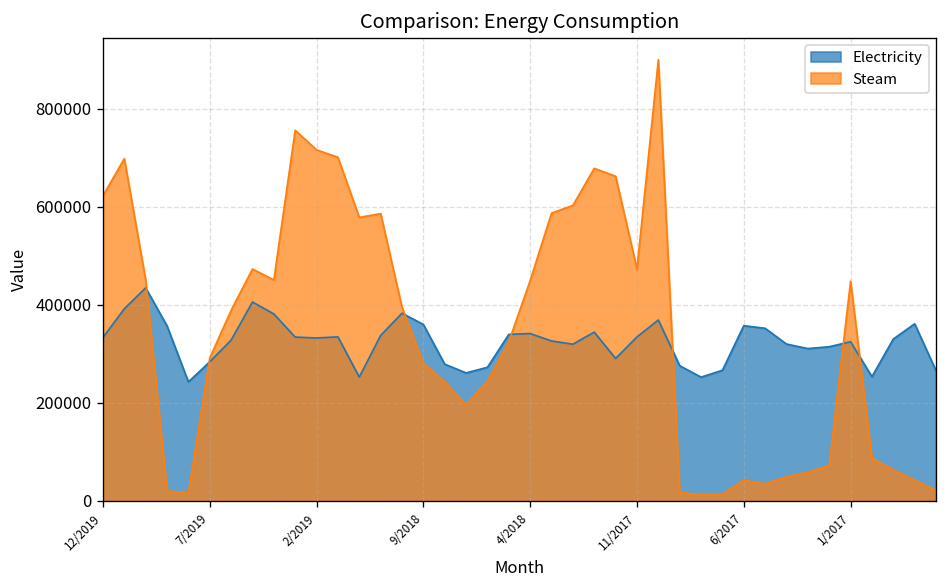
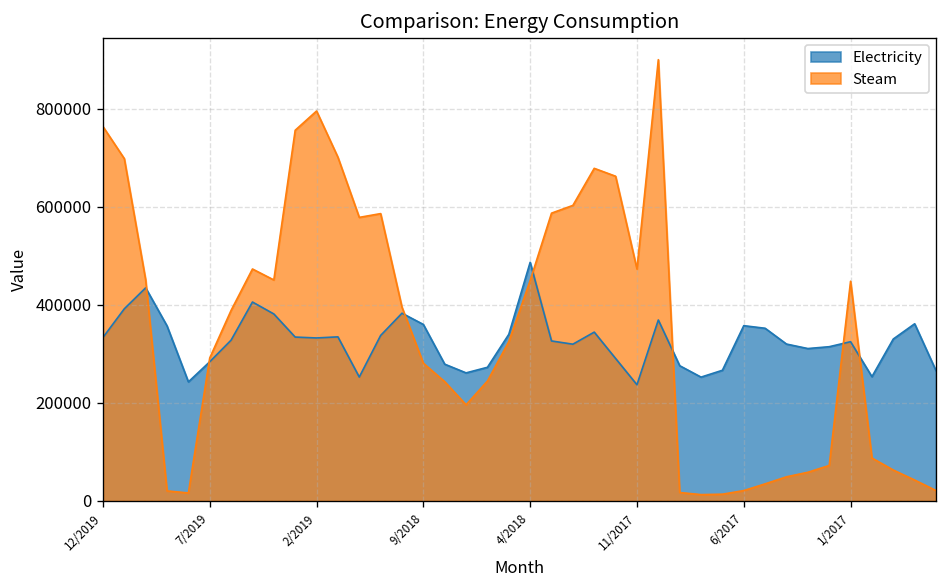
  {
    "Electricity": {
      "12/2019": 330000,
      "7/2019": 280000,
      "2/2019": 330000,
      "9/2018": 360000,
-     "4/2018": 340000,
-     "11/2017": 330000,
+     "4/2018": 490000,
+     "11/2017": 240000,
      "6/2017": 360000,
      "1/2017": 320000
    },
    "Steam": {
-     "12/2019": 620000,
+     "12/2019": 760000,
      "7/2019": 290000,
-     "2/2019": 720000,
+     "2/2019": 800000,
      "9/2018": 280000,
      "4/2018": 450000,
      "11/2017": 470000,
-     "6/2017": 40000,
+     "6/2017": 20000,
      "1/2017": 450000
    }
  }
